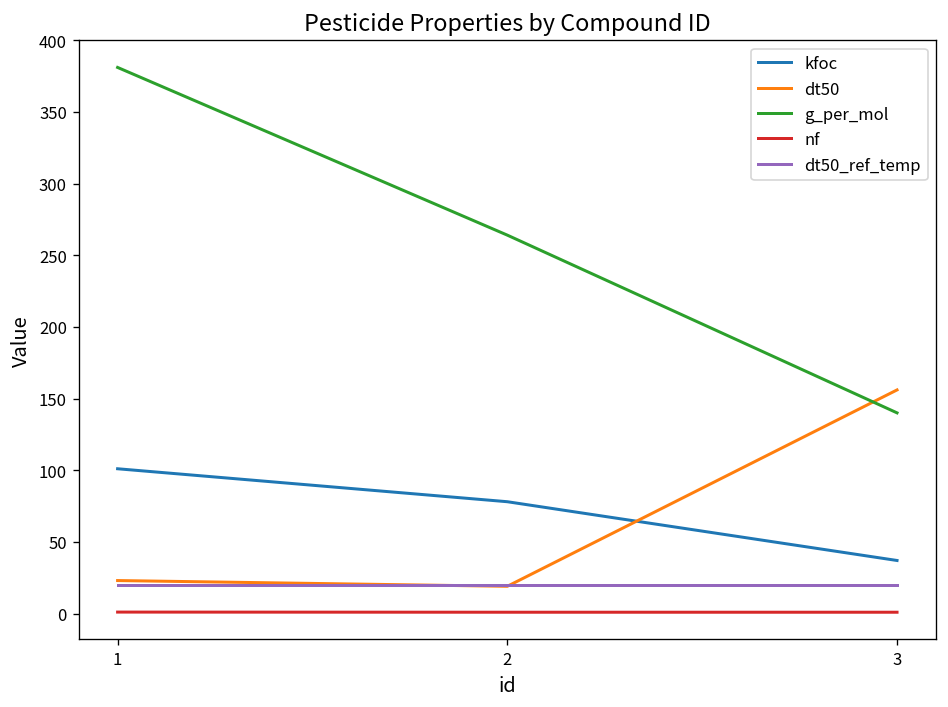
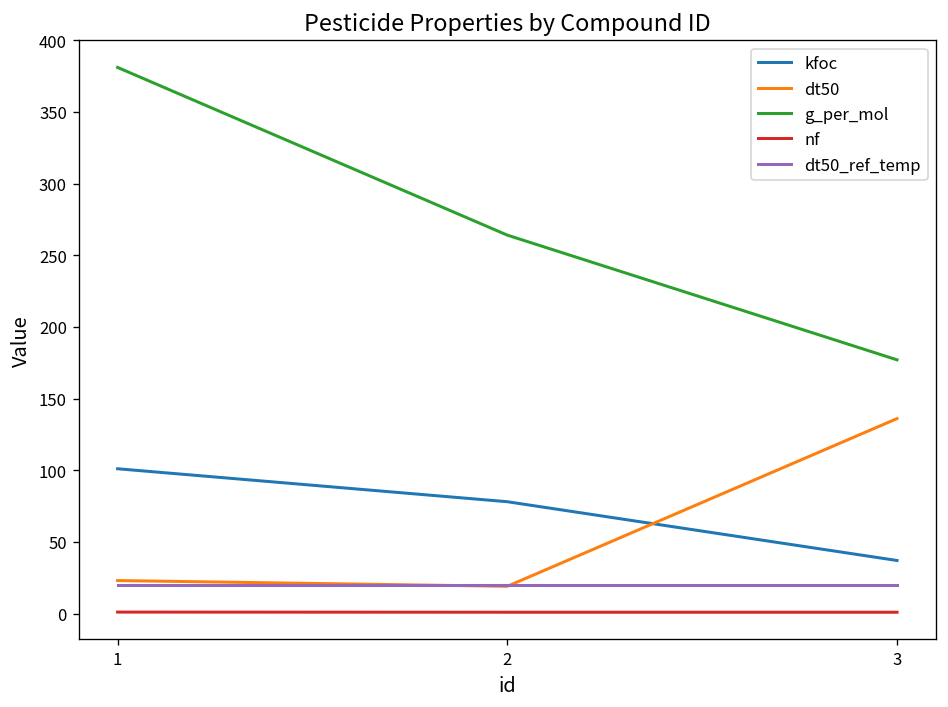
  {
    "kfoc": {
      "1": 101,
      "2": 78,
      "3": 37
    },
    "dt50": {
      "1": 23,
-     "3": 156
+     "3": 136
    },
    "g_per_mol": {
      "1": 381,
      "2": 264,
-     "3": 140
+     "3": 177
    },
    "nf": {
      "1": 1,
      "2": 1,
      "3": 1
    },
    "dt50_ref_temp": {
      "1": 20,
      "3": 20
    }
  }
